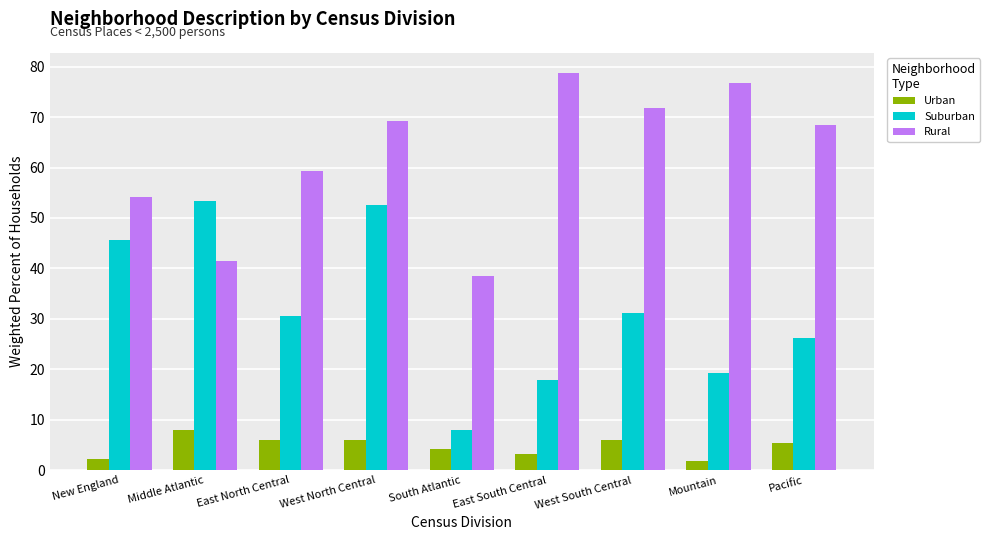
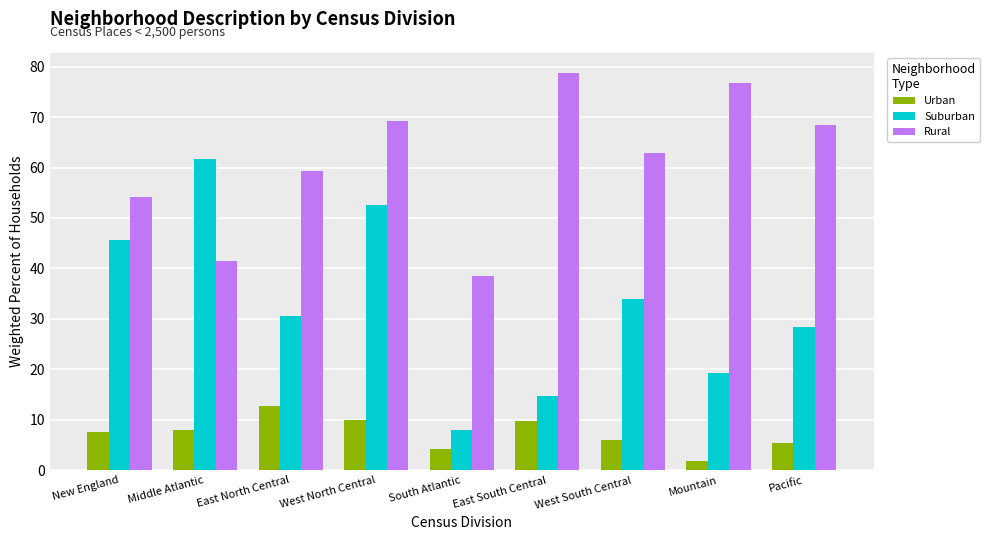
  {
    "Urban": {
-     "New England": 2,
+     "New England": 8,
      "Middle Atlantic": 8,
-     "East North Central": 6,
-     "West North Central": 6,
+     "East North Central": 13,
+     "West North Central": 10,
      "South Atlantic": 4,
-     "East South Central": 3,
+     "East South Central": 10,
      "West South Central": 6,
      "Mountain": 2,
      "Pacific": 5
    },
    "Suburban": {
      "New England": 46,
-     "Middle Atlantic": 53,
+     "Middle Atlantic": 62,
      "East North Central": 31,
      "West North Central": 53,
      "South Atlantic": 8,
-     "East South Central": 18,
-     "West South Central": 31,
+     "East South Central": 15,
+     "West South Central": 34,
      "Mountain": 19,
-     "Pacific": 26
+     "Pacific": 28
    },
    "Rural": {
      "New England": 54,
      "Middle Atlantic": 41,
      "East North Central": 59,
      "West North Central": 69,
      "South Atlantic": 38,
      "East South Central": 79,
-     "West South Central": 72,
+     "West South Central": 63,
      "Mountain": 77,
      "Pacific": 68
    }
  }
